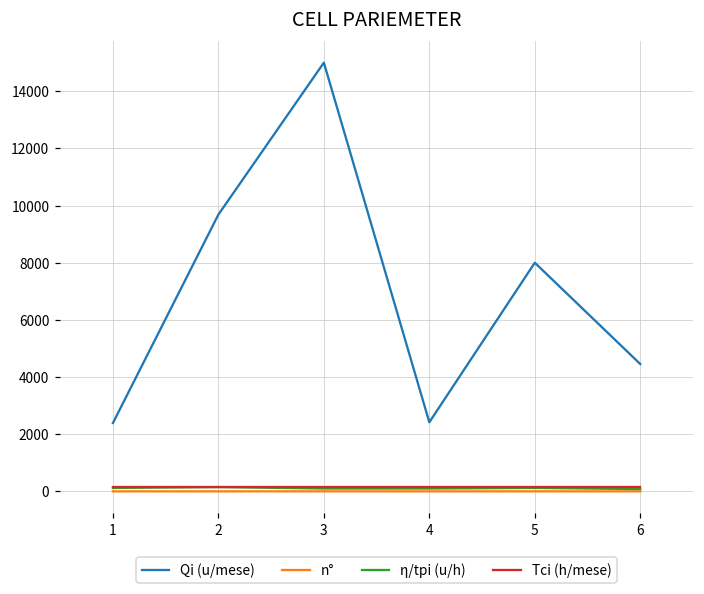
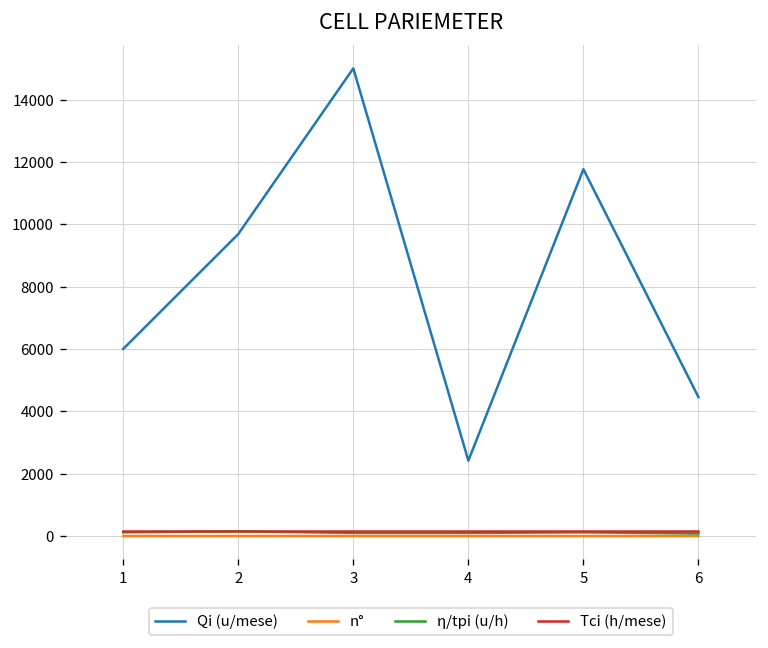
  {
    "Qi (u/mese)": {
-     "1": 2400,
+     "1": 6000,
      "2": 9700,
      "3": 15000,
      "4": 2400,
-     "5": 8000,
+     "5": 11800,
      "6": 4500
    },
    "n°": {
      "1": 0,
      "2": 0,
      "3": 0,
      "4": 0,
      "5": 0
    }
  }
